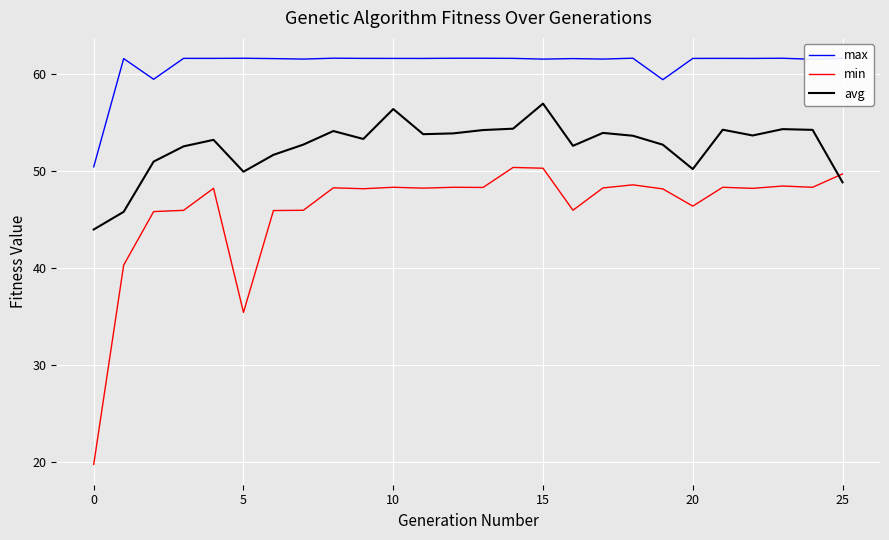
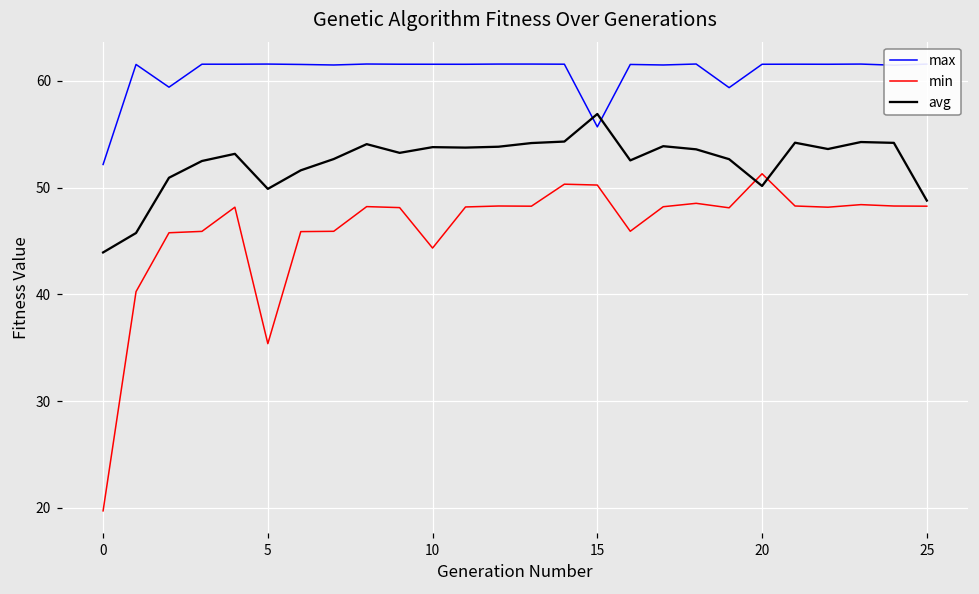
  {
    "max": {
-     "0": 50,
+     "0": 52,
      "5": 62,
      "10": 62,
-     "15": 61,
+     "15": 56,
      "20": 62
    },
    "min": {
      "0": 20,
      "5": 35,
-     "10": 48,
+     "10": 44,
      "15": 50,
-     "20": 46,
-     "25": 50
+     "20": 51,
+     "25": 48
    },
    "avg": {
      "0": 44,
      "5": 50,
-     "10": 56,
+     "10": 54,
      "15": 57,
      "20": 50,
      "25": 49
    }
  }
